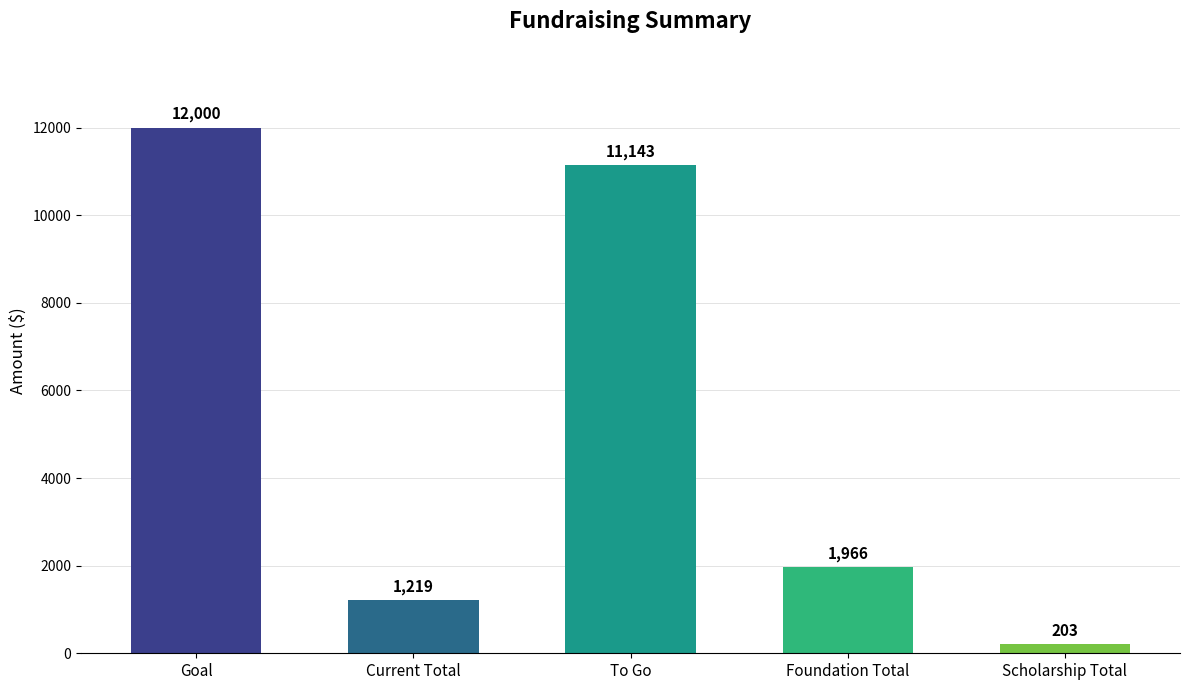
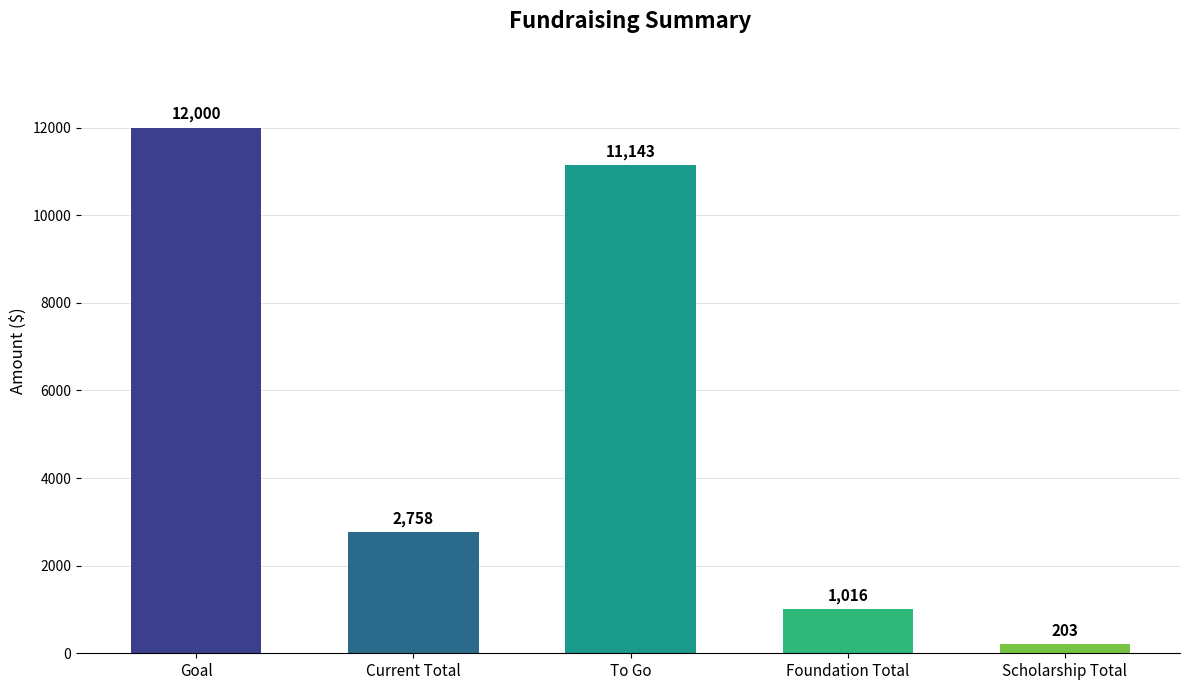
  {
    "Goal": "12,000",
-   "Current Total": "1,219",
+   "Current Total": "2,758",
    "To Go": "11,143",
-   "Foundation Total": "1,966",
+   "Foundation Total": "1,016",
    "Scholarship Total": "203"
  }
